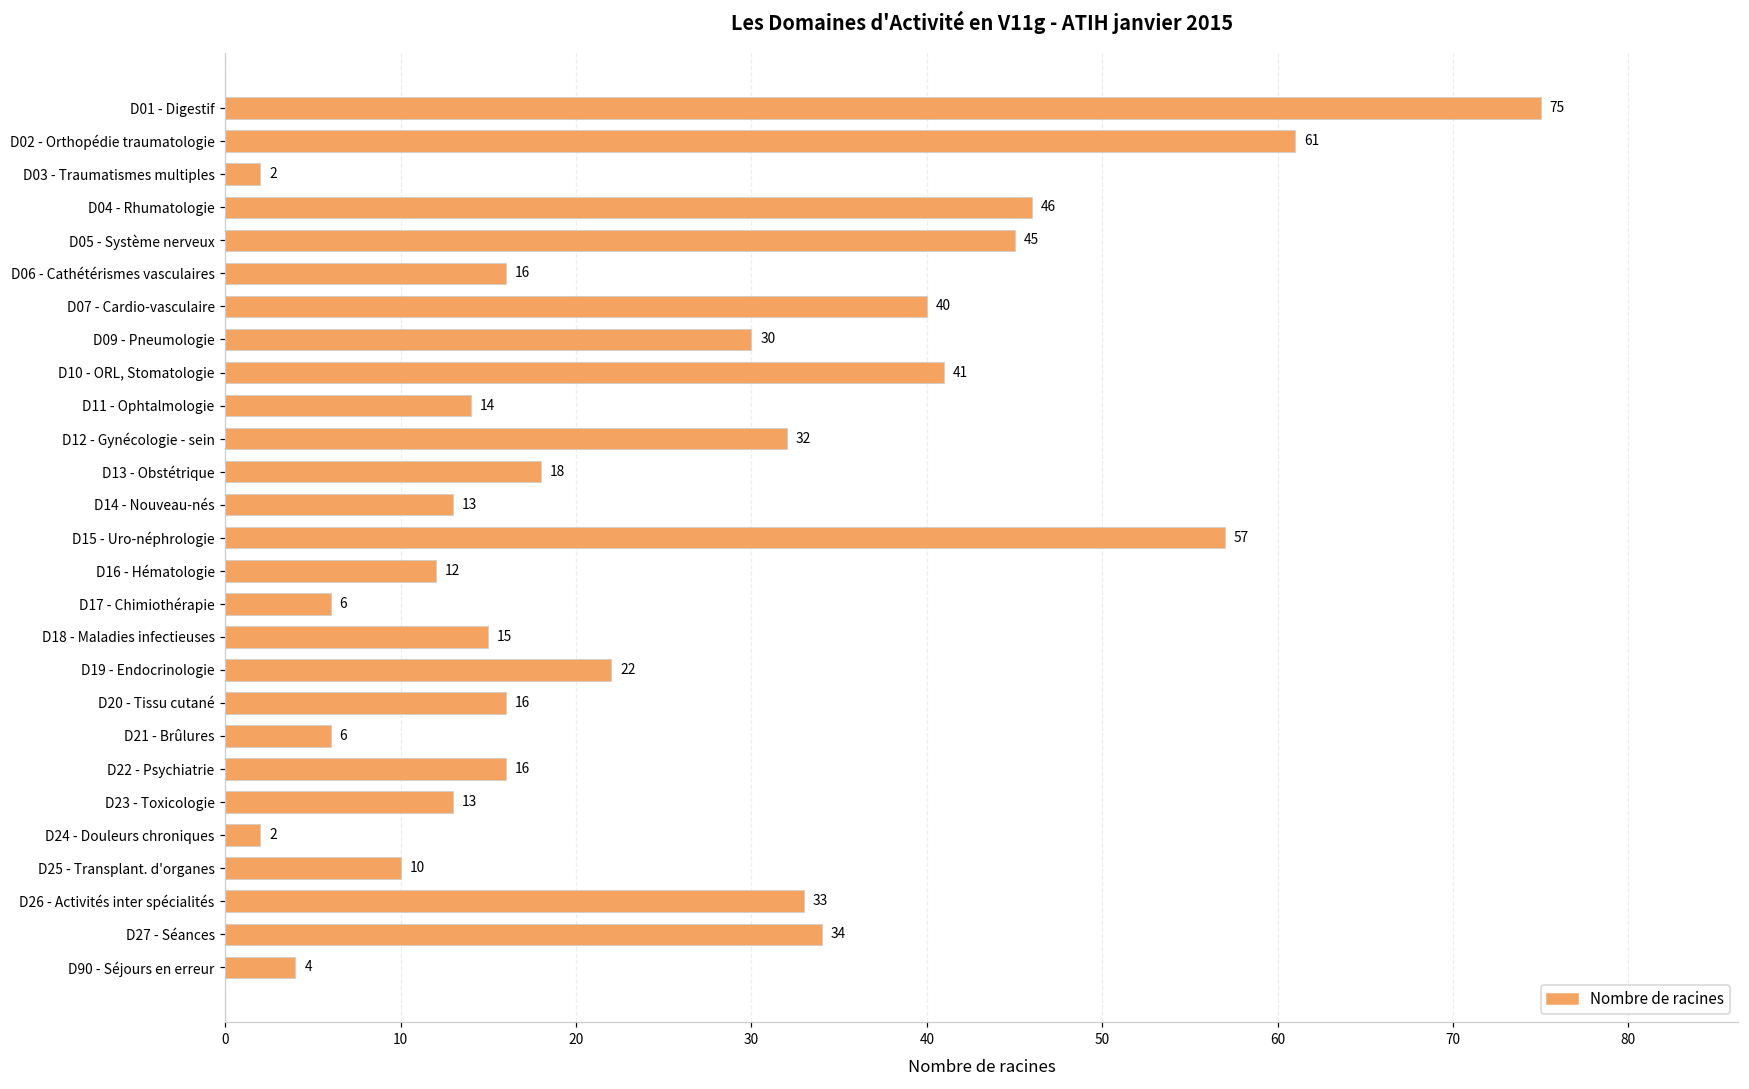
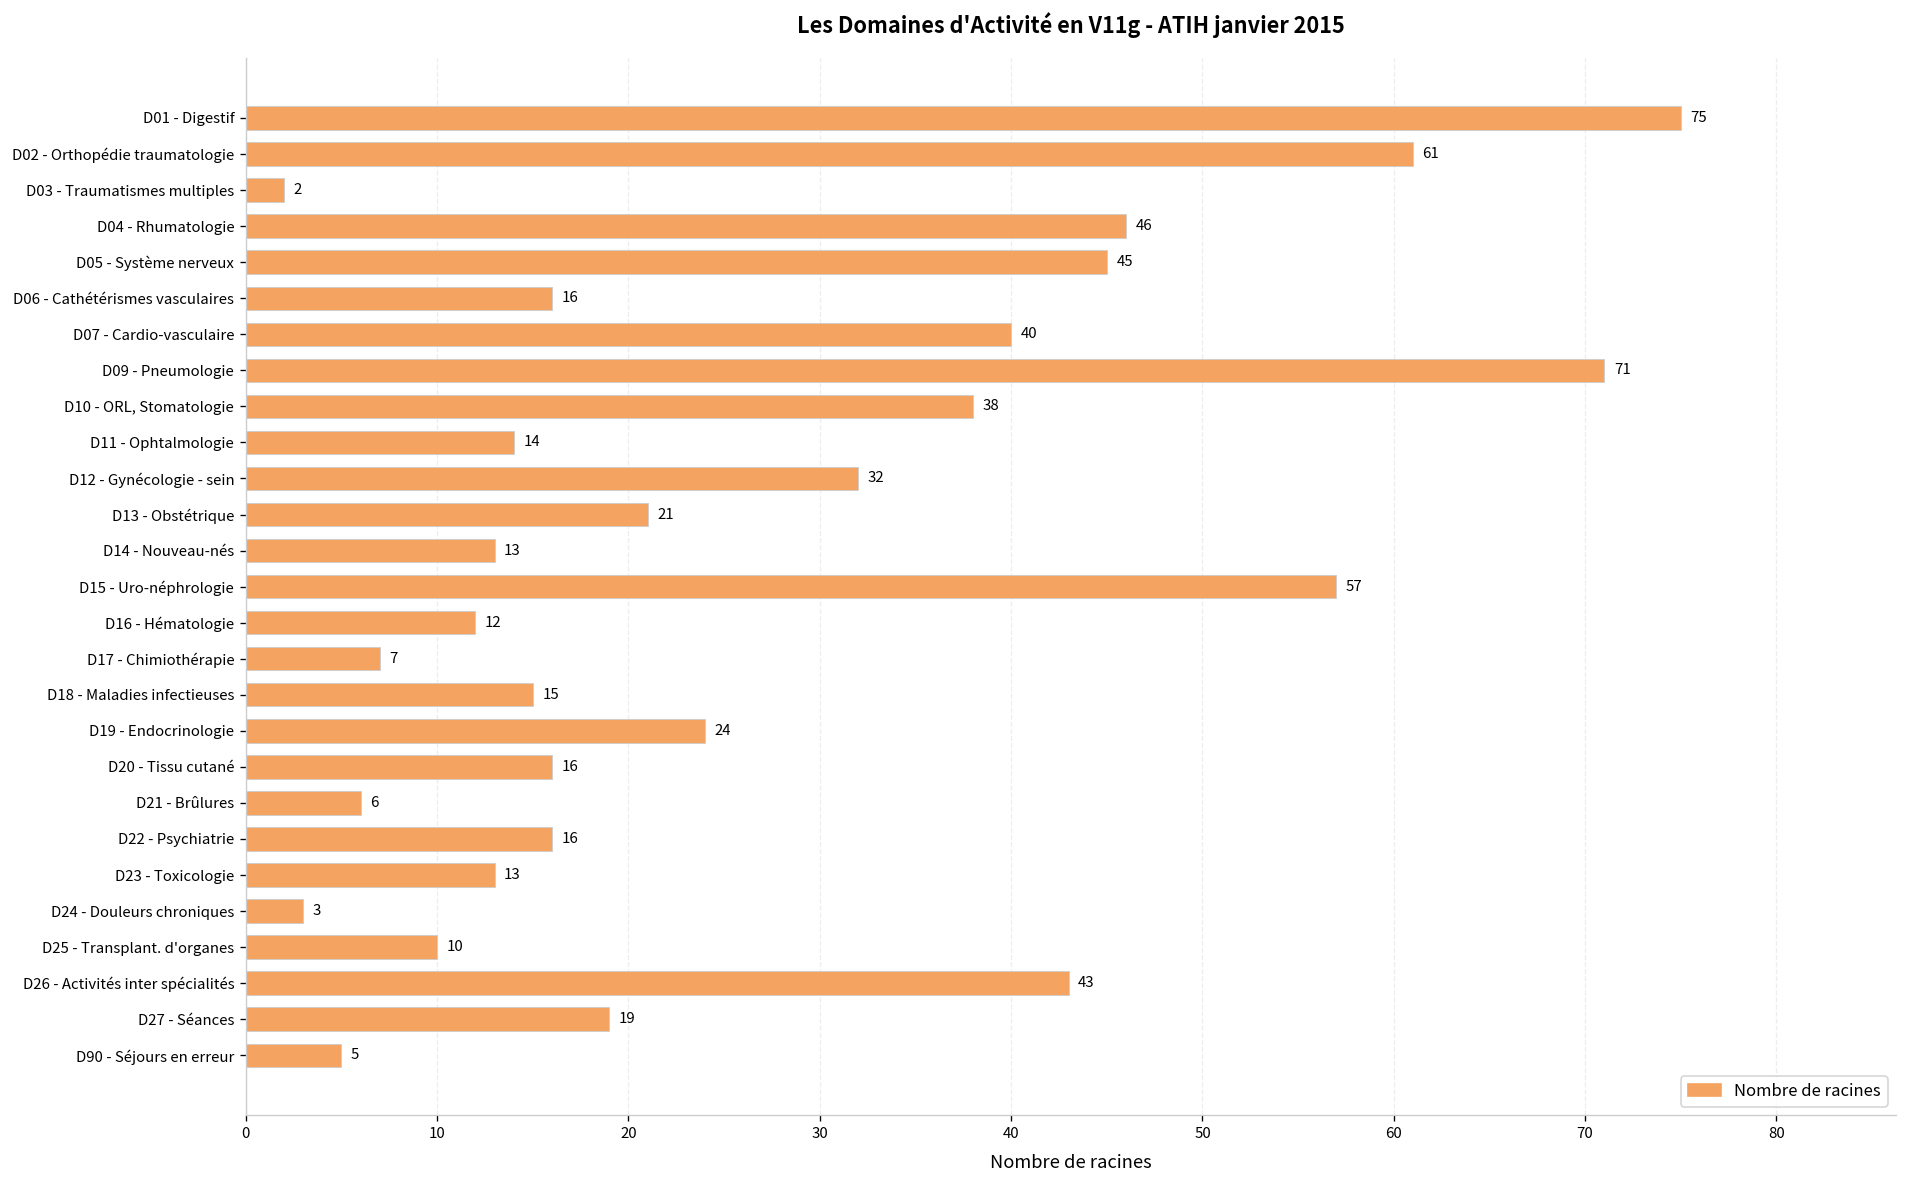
  {
    "D01 - Digestif": 75,
    "D02 - Orthopédie traumatologie": 61,
    "D03 - Traumatismes multiples": 2,
    "D04 - Rhumatologie": 46,
    "D05 - Système nerveux": 45,
    "D06 - Cathétérismes vasculaires": 16,
    "D07 - Cardio-vasculaire": 40,
-   "D09 - Pneumologie": 30,
-   "D10 - ORL, Stomatologie": 41,
+   "D09 - Pneumologie": 71,
+   "D10 - ORL, Stomatologie": 38,
    "D11 - Ophtalmologie": 14,
    "D12 - Gynécologie - sein": 32,
-   "D13 - Obstétrique": 18,
+   "D13 - Obstétrique": 21,
    "D14 - Nouveau-nés": 13,
    "D15 - Uro-néphrologie": 57,
    "D16 - Hématologie": 12,
-   "D17 - Chimiothérapie": 6,
+   "D17 - Chimiothérapie": 7,
    "D18 - Maladies infectieuses": 15,
-   "D19 - Endocrinologie": 22,
+   "D19 - Endocrinologie": 24,
    "D20 - Tissu cutané": 16,
    "D21 - Brûlures": 6,
    "D22 - Psychiatrie": 16,
    "D23 - Toxicologie": 13,
-   "D24 - Douleurs chroniques": 2,
+   "D24 - Douleurs chroniques": 3,
    "D25 - Transplant. d'organes": 10,
-   "D26 - Activités inter spécialités": 33,
-   "D27 - Séances": 34,
-   "D90 - Séjours en erreur": 4
+   "D26 - Activités inter spécialités": 43,
+   "D27 - Séances": 19,
+   "D90 - Séjours en erreur": 5
  }
